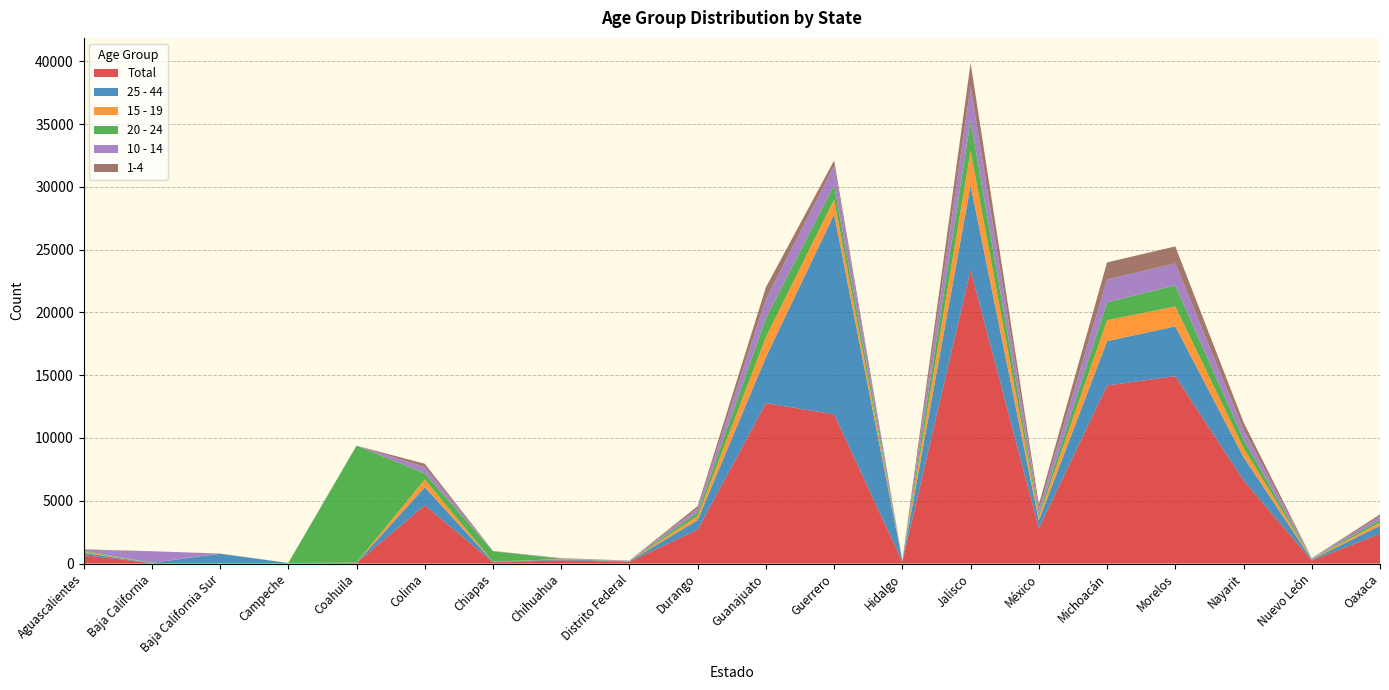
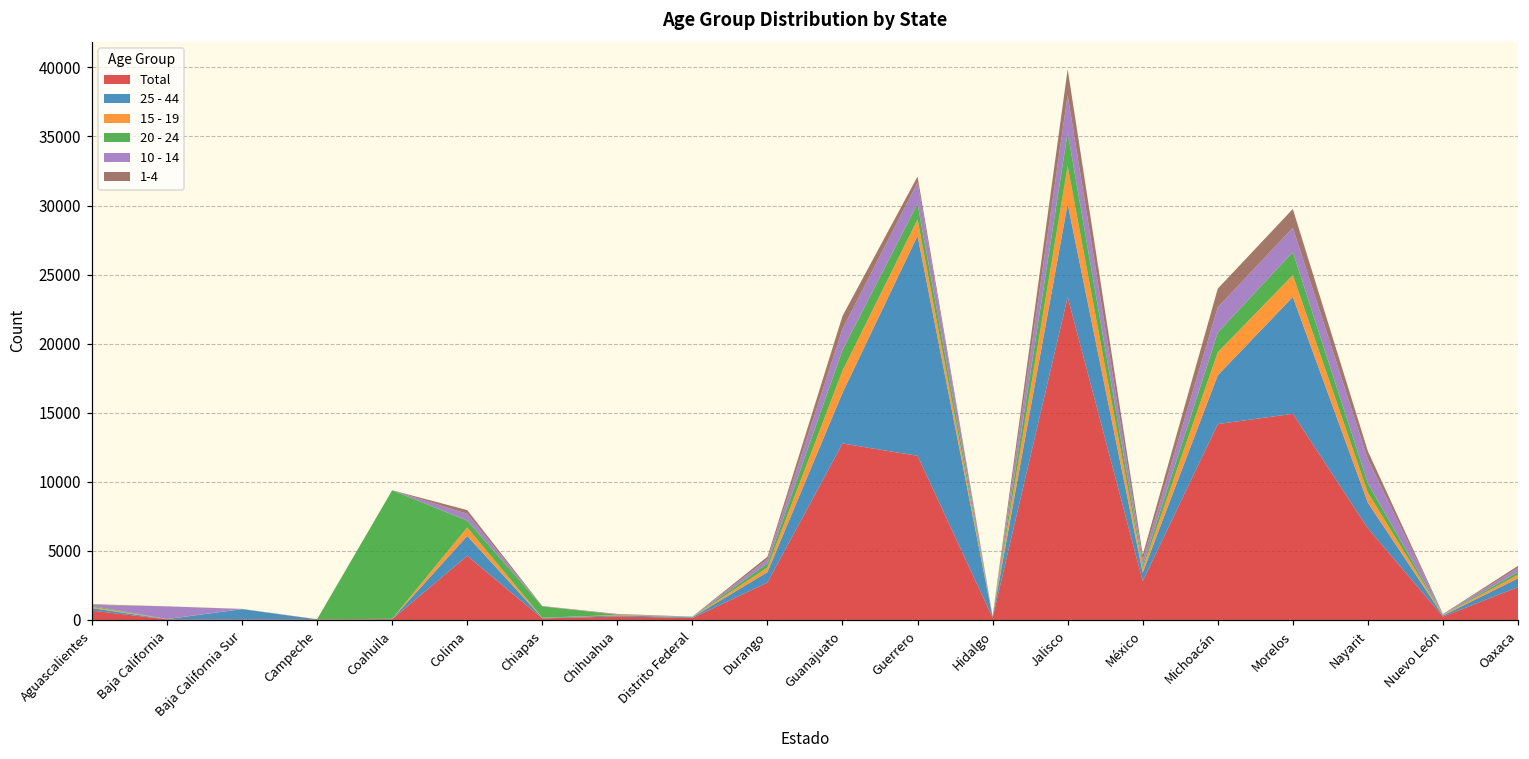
  {
    "Total": {
      "Colima": 4600,
      "Durango": 2700,
      "Guanajuato": 12800,
      "Guerrero": 11900,
      "Jalisco": 23400,
      "México": 2800,
      "Michoacán": 14200,
      "Morelos": 14900,
      "Nayarit": 6600,
      "Oaxaca": 2400
    },
    "25 - 44": {
      "Colima": 1400,
      "Durango": 800,
      "Guanajuato": 3700,
      "Guerrero": 15900,
      "Jalisco": 6700,
      "México": 600,
      "Michoacán": 3500,
-     "Morelos": 4000,
+     "Morelos": 8500,
      "Nayarit": 1900,
      "Oaxaca": 600
    },
    "15 - 19": {
      "Colima": 600,
      "Durango": 300,
      "Guanajuato": 1600,
      "Guerrero": 1200,
      "Jalisco": 2700,
      "México": 300,
      "Michoacán": 1700,
      "Morelos": 1600,
      "Nayarit": 700,
      "Oaxaca": 300
    },
    "20 - 24": {
      "Colima": 500,
      "Durango": 300,
      "Guanajuato": 1500,
      "Guerrero": 1100,
      "Jalisco": 2400,
      "México": 200,
      "Michoacán": 1400,
      "Morelos": 1700,
      "Nayarit": 700,
      "Oaxaca": 200
    },
    "10 - 14": {
      "Colima": 500,
      "Guanajuato": 1500,
      "Guerrero": 1500,
      "Jalisco": 2700,
      "México": 400,
      "Michoacán": 1800,
      "Morelos": 1700,
-     "Nayarit": 800
+     "Nayarit": 1700
    },
    "1-4": {
      "Colima": 300,
      "Guanajuato": 900,
      "Guerrero": 400,
      "Jalisco": 1900,
      "México": 400,
      "Michoacán": 1300,
      "Morelos": 1400,
      "Nayarit": 600
    }
  }
